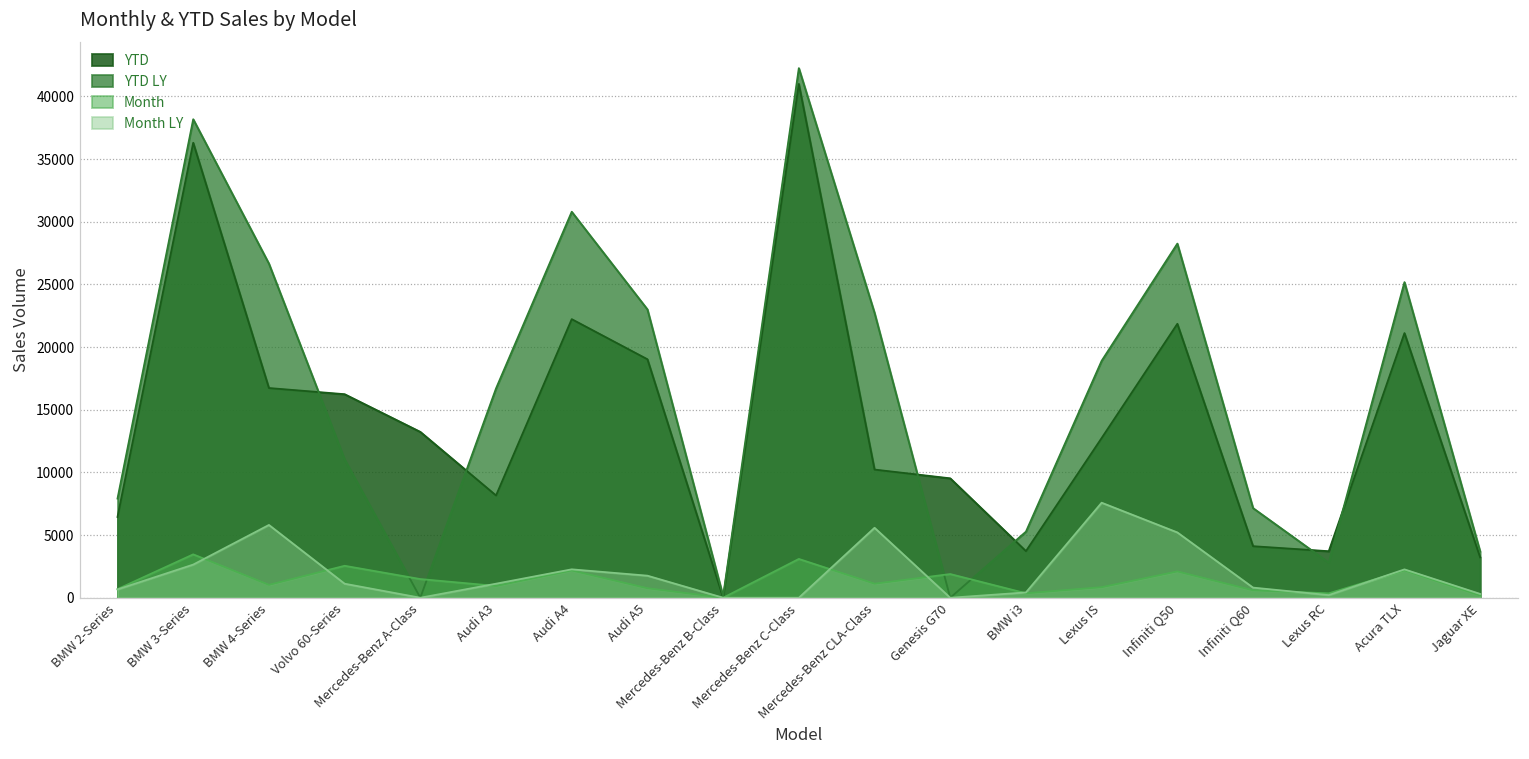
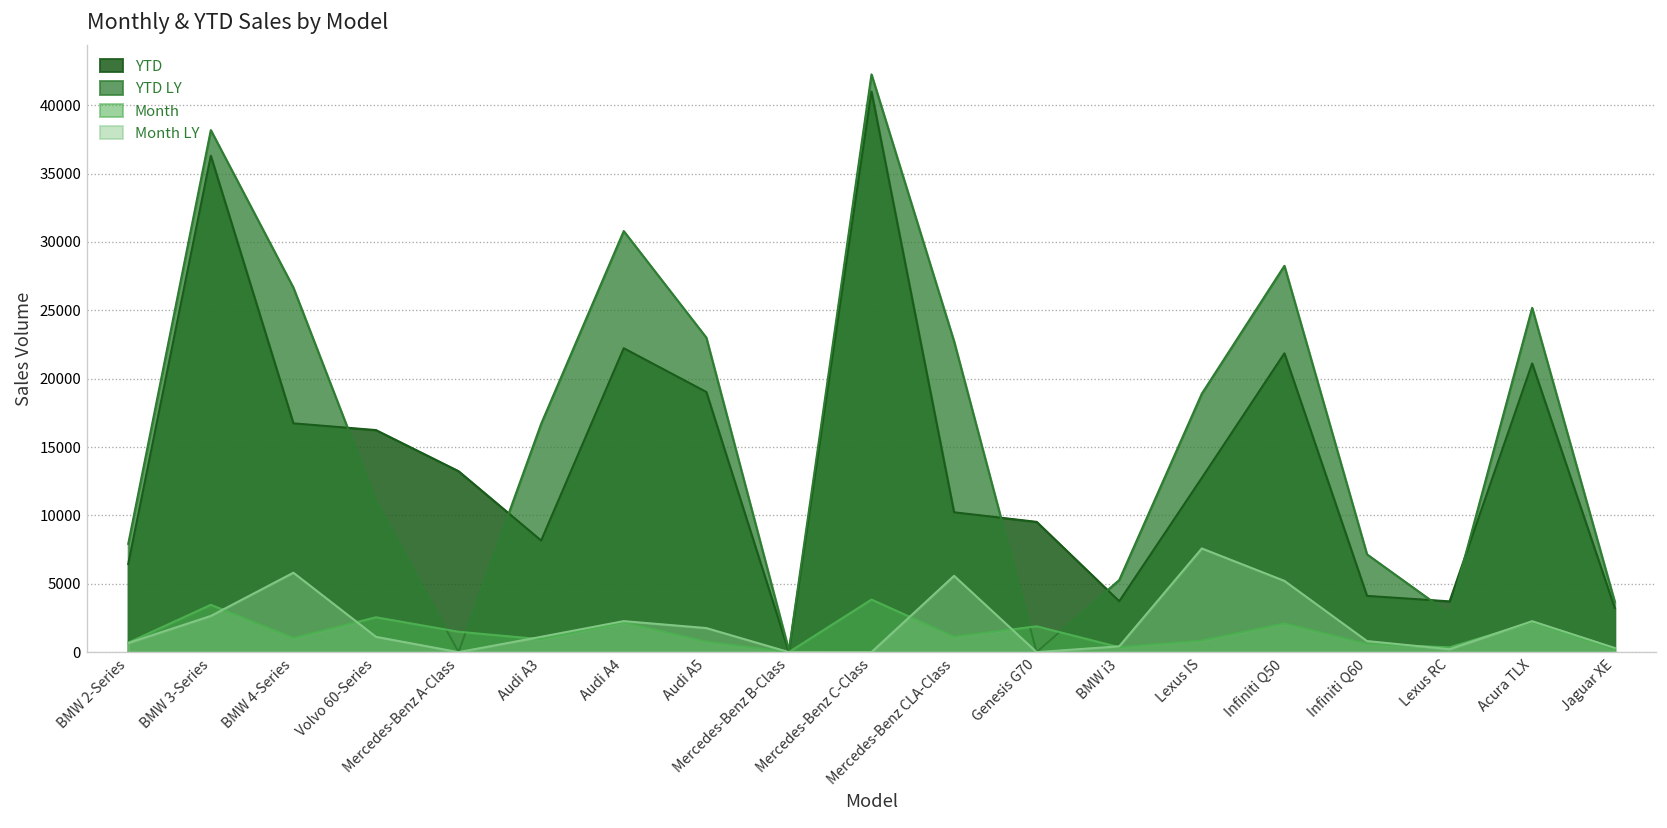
  {
    "Month": {
      "BMW 3-Series": 3500,
      "BMW 4-Series": 1000,
      "Volvo 60-Series": 2600,
      "Mercedes-Benz A-Class": 1500,
      "Audi A5": 800,
-     "Mercedes-Benz C-Class": 3100,
+     "Mercedes-Benz C-Class": 3800,
      "Mercedes-Benz CLA-Class": 1100,
      "Genesis G70": 1900,
      "Lexus IS": 800,
      "Infiniti Q50": 2100
    },
    "Month LY": {
      "BMW 3-Series": 2600,
      "BMW 4-Series": 5800,
      "Volvo 60-Series": 1100,
      "Audi A5": 1800,
      "Mercedes-Benz C-Class": 0,
      "Mercedes-Benz CLA-Class": 5600,
      "Lexus IS": 7600,
      "Infiniti Q50": 5200
    }
  }
